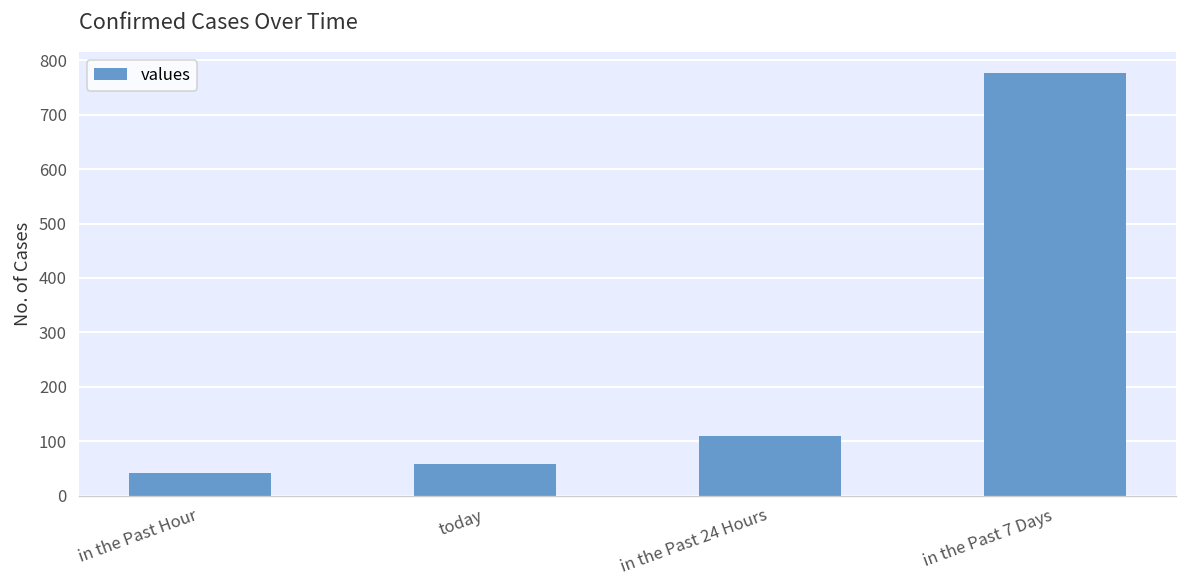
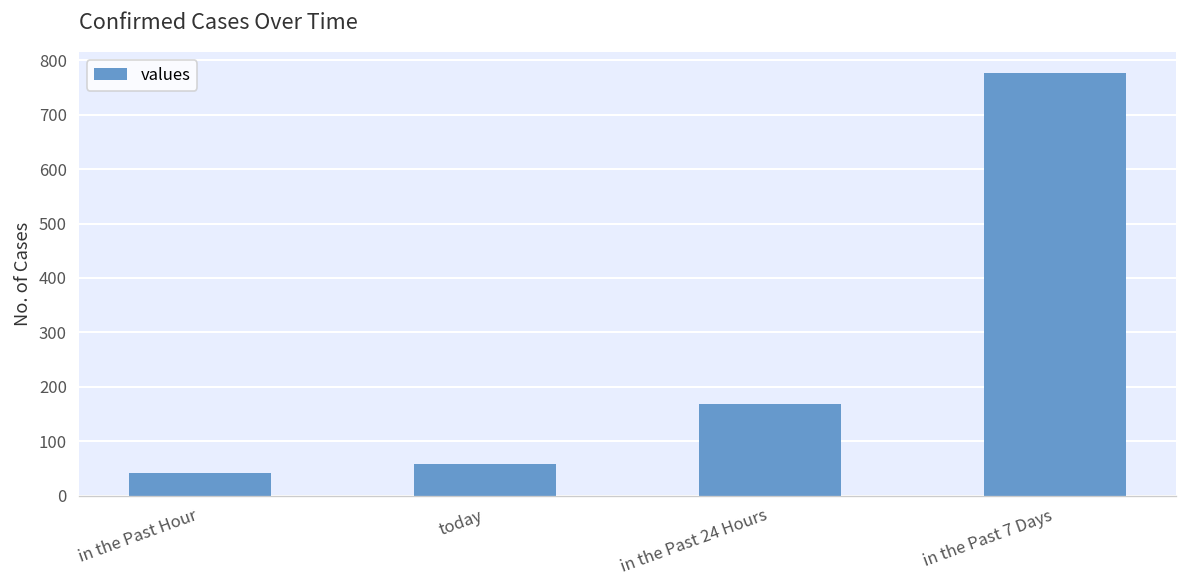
  {
    "in the Past Hour": 40,
    "today": 60,
-   "in the Past 24 Hours": 110,
+   "in the Past 24 Hours": 170,
    "in the Past 7 Days": 780
  }
